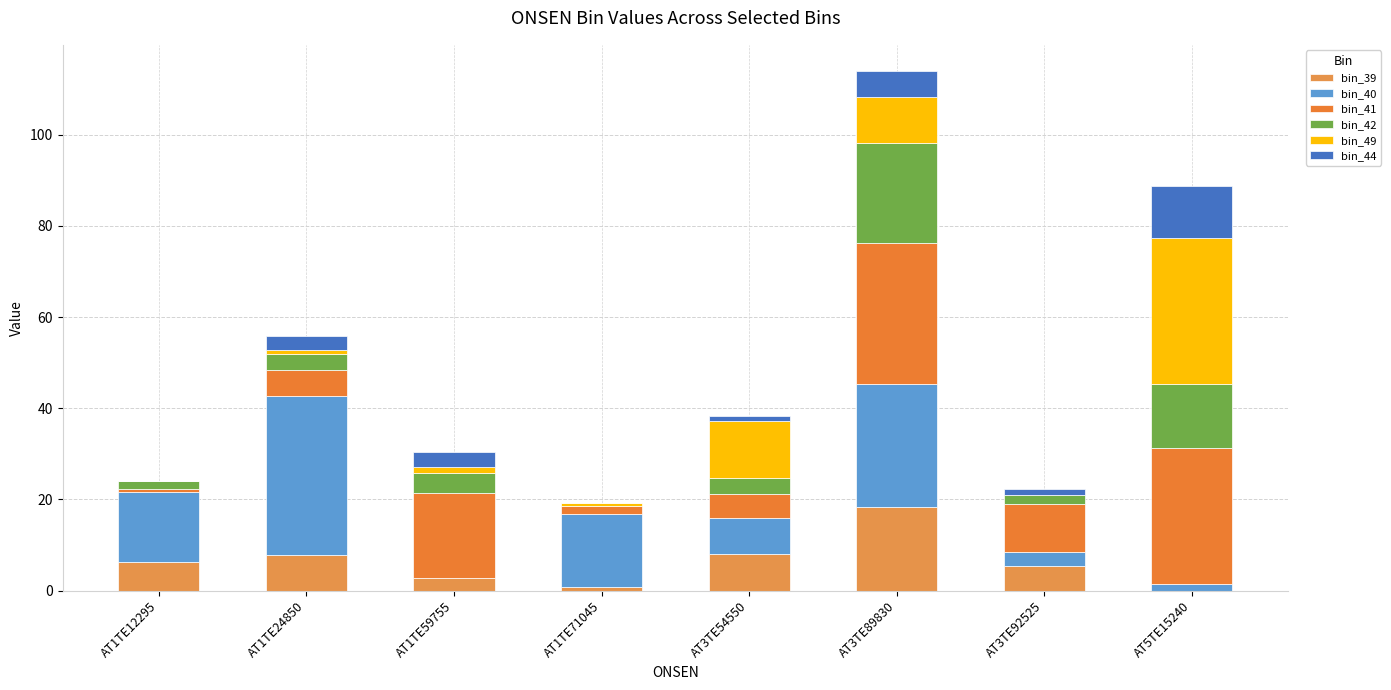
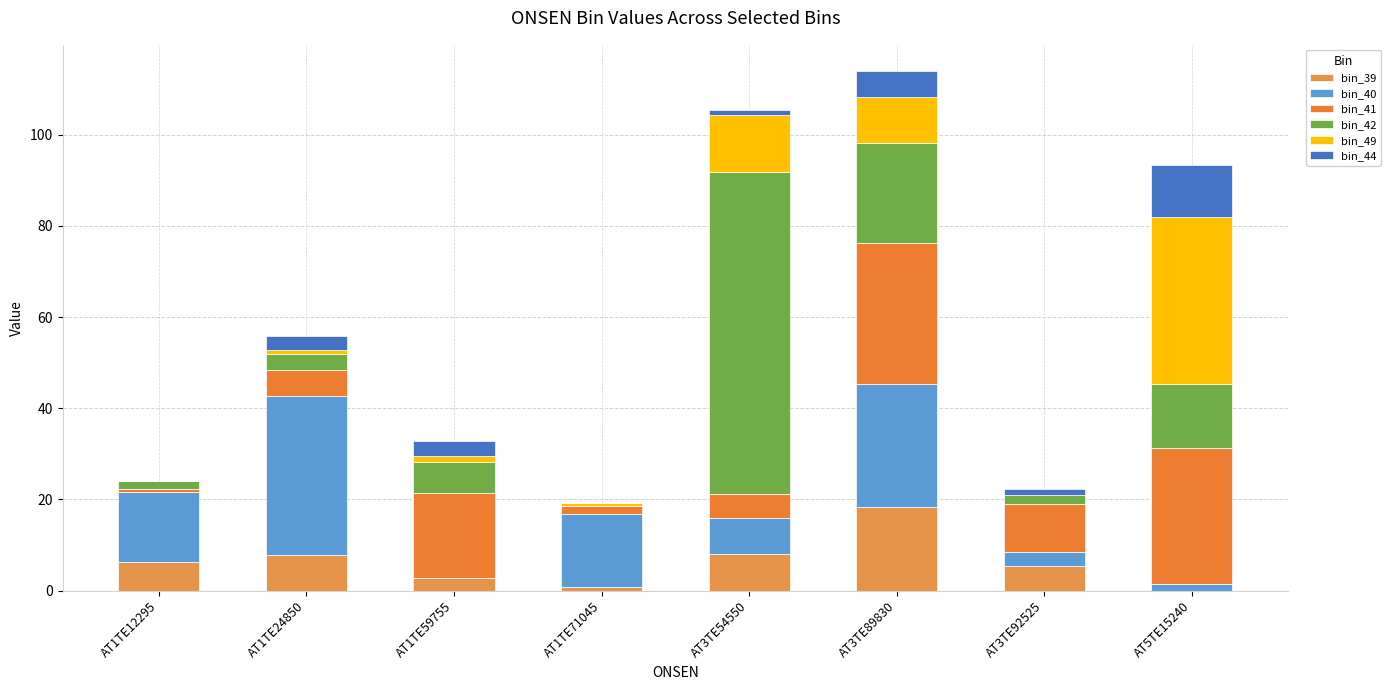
  {
    "bin_42": {
      "AT1TE12295": 2,
      "AT1TE24850": 4,
-     "AT1TE59755": 4,
+     "AT1TE59755": 7,
      "AT1TE71045": 0,
-     "AT3TE54550": 3,
+     "AT3TE54550": 71,
      "AT3TE89830": 22,
      "AT3TE92525": 2,
      "AT5TE15240": 14
    },
    "bin_49": {
      "AT1TE12295": 0,
      "AT1TE24850": 1,
      "AT1TE59755": 1,
      "AT3TE54550": 13,
      "AT3TE89830": 10,
      "AT3TE92525": 0,
-     "AT5TE15240": 32
+     "AT5TE15240": 37
    }
  }
